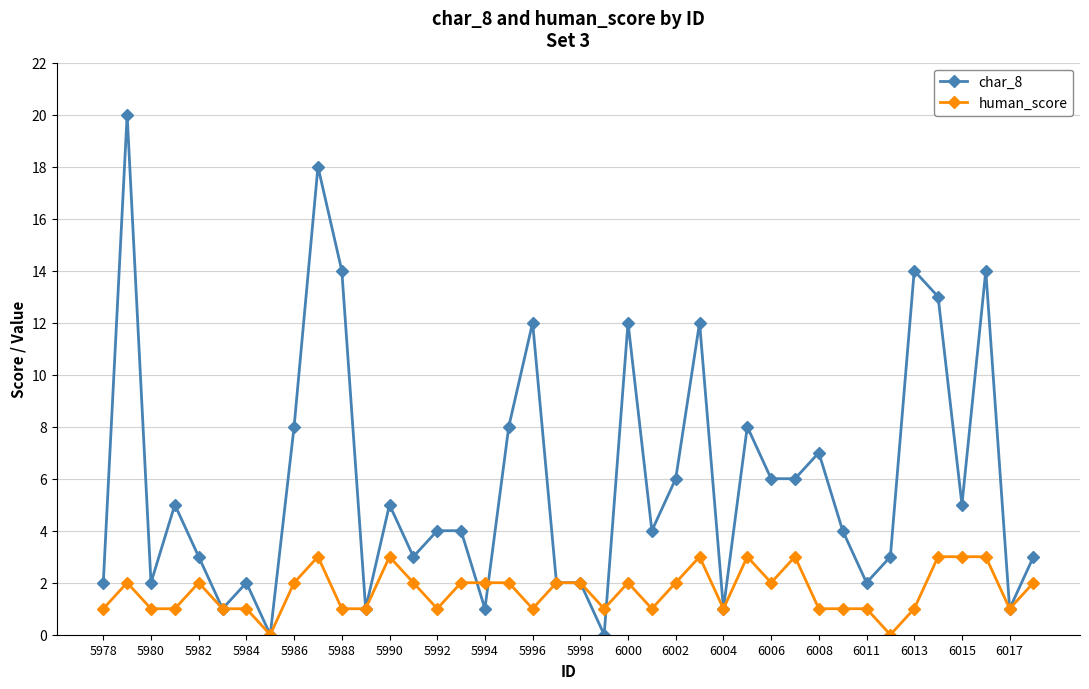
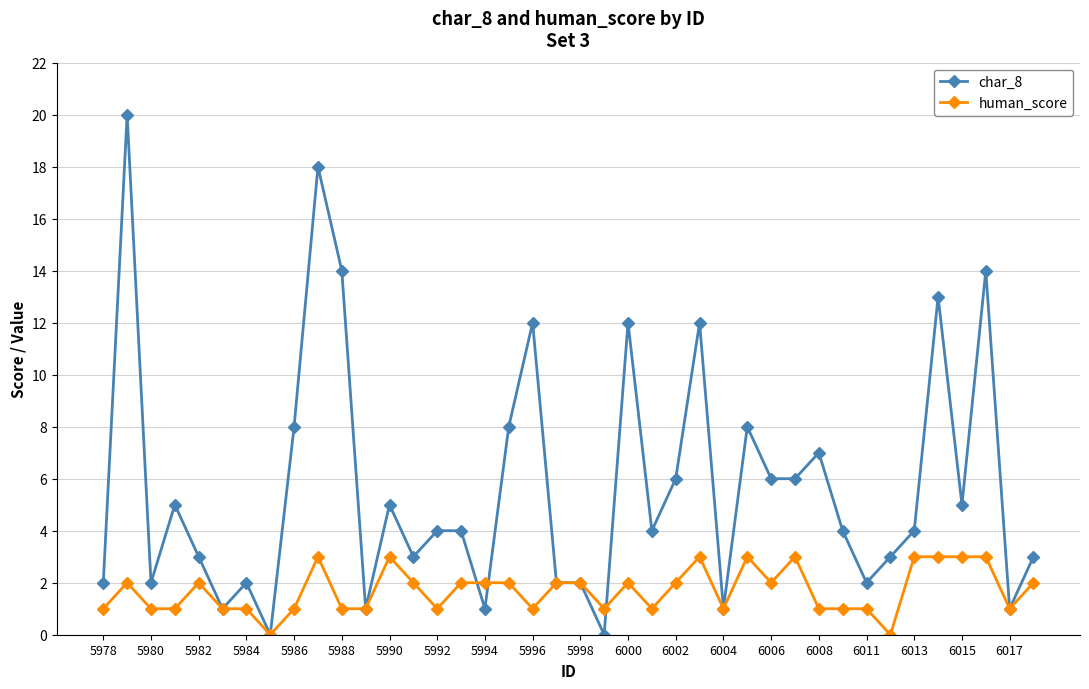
  {
    "char_8": {
      "5978": 2,
      "5980": 2,
      "5982": 3,
      "5984": 2,
      "5986": 8,
      "5988": 14,
      "5990": 5,
      "5992": 4,
      "5994": 1,
      "5996": 12,
      "6000": 12,
      "6002": 6,
      "6006": 6,
      "6008": 7,
      "6011": 2,
-     "6013": 14,
+     "6013": 4,
      "6015": 5
    },
    "human_score": {
      "5978": 1,
      "5980": 1,
      "5982": 2,
      "5984": 1,
-     "5986": 2,
+     "5986": 1,
      "5988": 1,
      "5990": 3,
      "5992": 1,
      "5994": 2,
      "5996": 1,
      "6000": 2,
      "6002": 2,
      "6006": 2,
      "6008": 1,
      "6011": 1,
-     "6013": 1,
+     "6013": 3,
      "6015": 3
    }
  }
